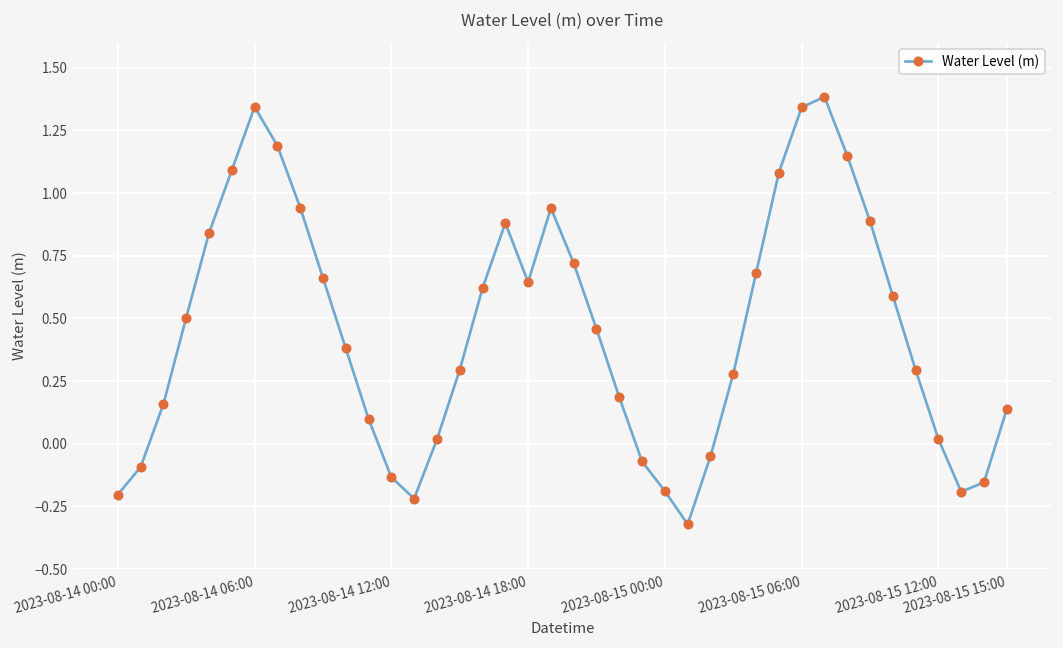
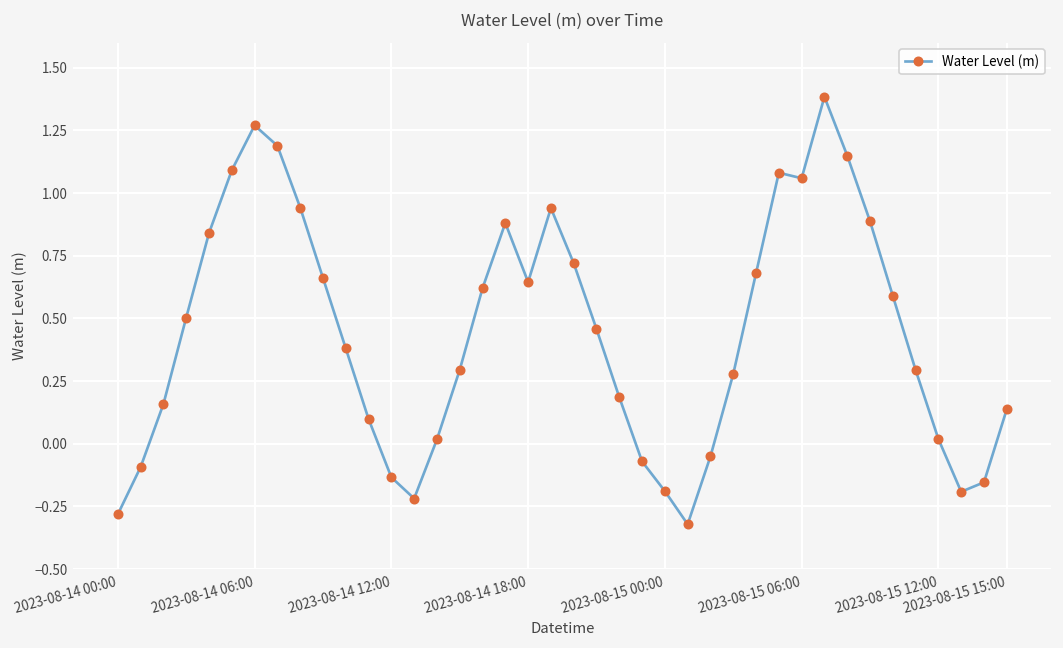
  {
-   "2023-08-14 00:00": -0.20,
-   "2023-08-14 06:00": 1.34,
+   "2023-08-14 00:00": -0.28,
+   "2023-08-14 06:00": 1.27,
    "2023-08-14 12:00": -0.13,
    "2023-08-14 18:00": 0.64,
    "2023-08-15 00:00": -0.19,
-   "2023-08-15 06:00": 1.34,
+   "2023-08-15 06:00": 1.06,
    "2023-08-15 12:00": 0.02,
    "2023-08-15 15:00": 0.14
  }
